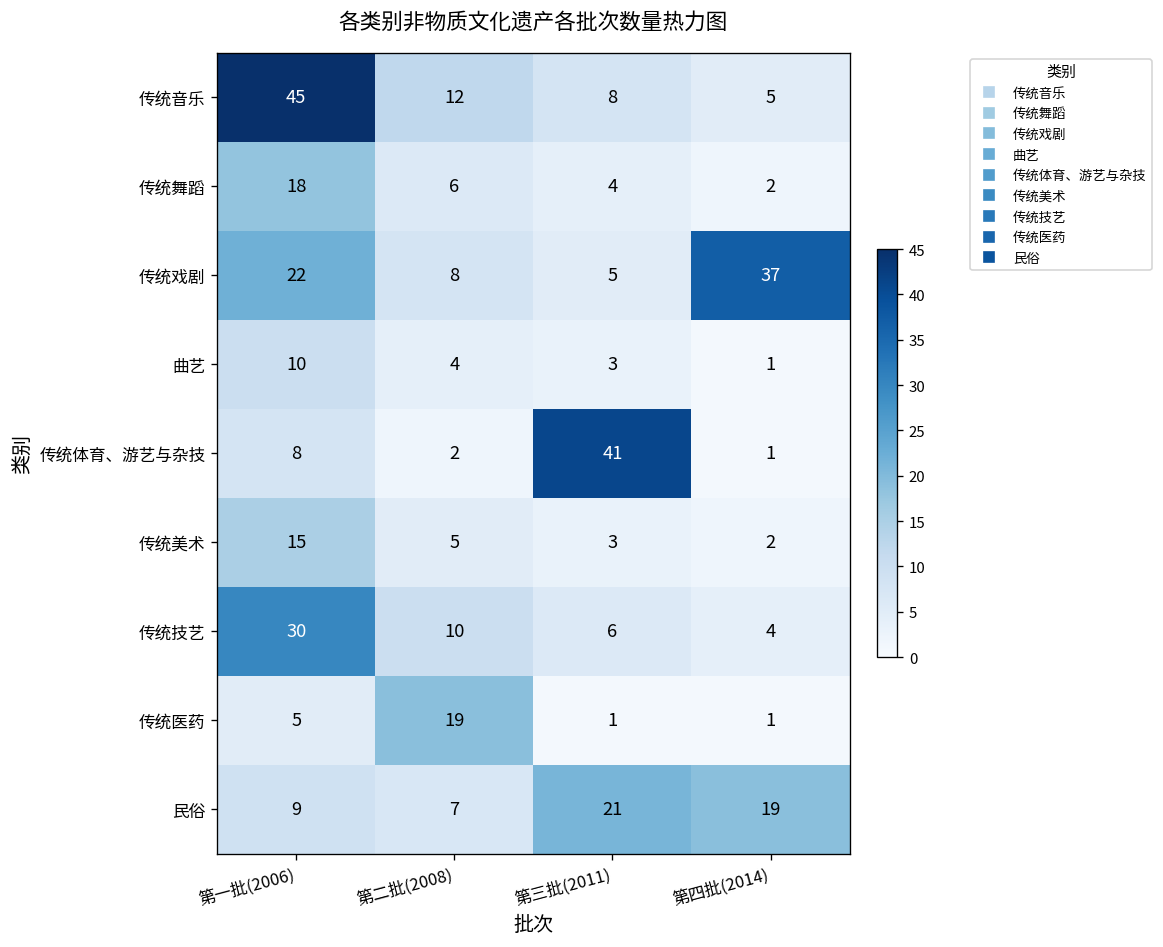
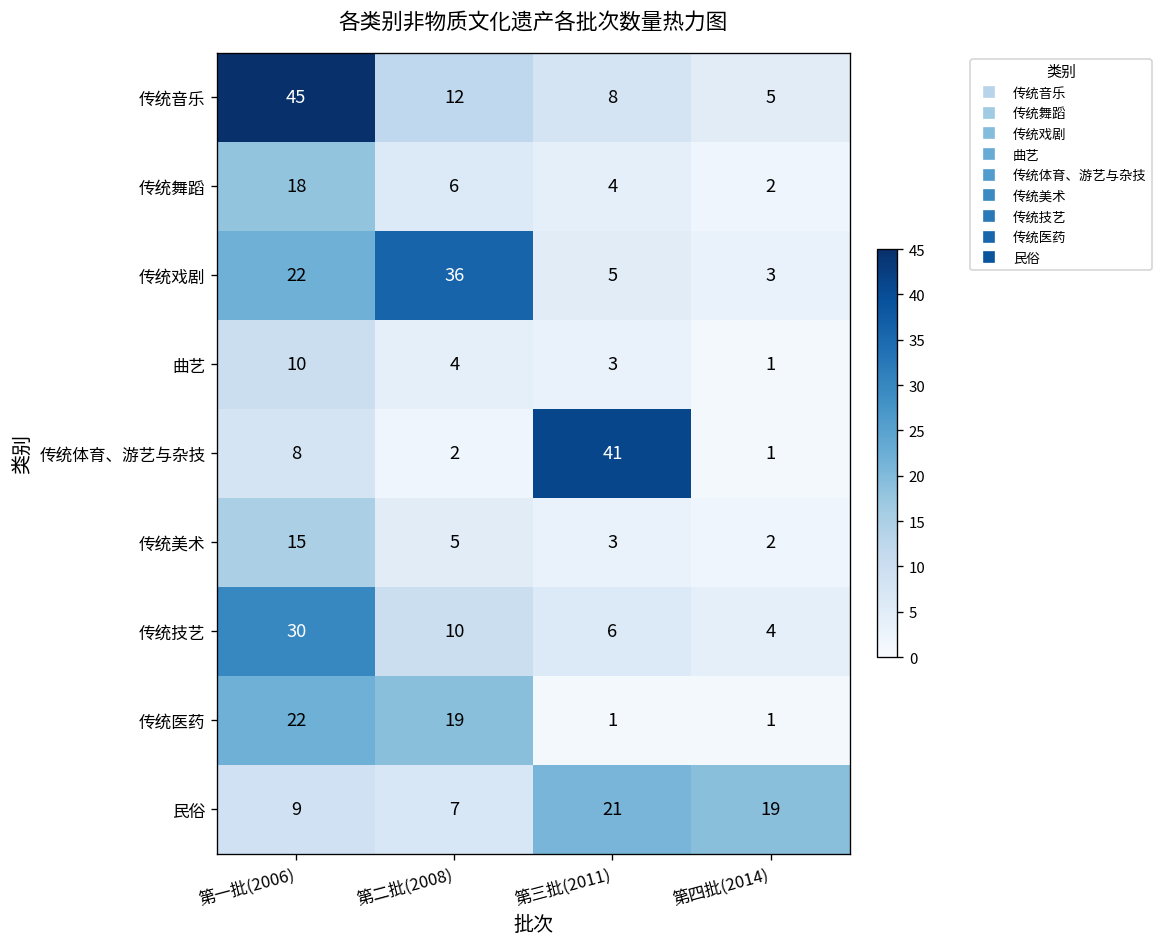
  {
    "传统音乐": {
      "第一批(2006)": 45,
      "第二批(2008)": 12,
      "第三批(2011)": 8,
      "第四批(2014)": 5
    },
    "传统舞蹈": {
      "第一批(2006)": 18,
      "第二批(2008)": 6,
      "第三批(2011)": 4,
      "第四批(2014)": 2
    },
    "传统戏剧": {
      "第一批(2006)": 22,
-     "第二批(2008)": 8,
+     "第二批(2008)": 36,
      "第三批(2011)": 5,
-     "第四批(2014)": 37
+     "第四批(2014)": 3
    },
    "曲艺": {
      "第一批(2006)": 10,
      "第二批(2008)": 4,
      "第三批(2011)": 3,
      "第四批(2014)": 1
    },
    "传统体育、游艺与杂技": {
      "第一批(2006)": 8,
      "第二批(2008)": 2,
      "第三批(2011)": 41,
      "第四批(2014)": 1
    },
    "传统美术": {
      "第一批(2006)": 15,
      "第二批(2008)": 5,
      "第三批(2011)": 3,
      "第四批(2014)": 2
    },
    "传统技艺": {
      "第一批(2006)": 30,
      "第二批(2008)": 10,
      "第三批(2011)": 6,
      "第四批(2014)": 4
    },
    "传统医药": {
-     "第一批(2006)": 5,
+     "第一批(2006)": 22,
      "第二批(2008)": 19,
      "第三批(2011)": 1,
      "第四批(2014)": 1
    },
    "民俗": {
      "第一批(2006)": 9,
      "第二批(2008)": 7,
      "第三批(2011)": 21,
      "第四批(2014)": 19
    }
  }
